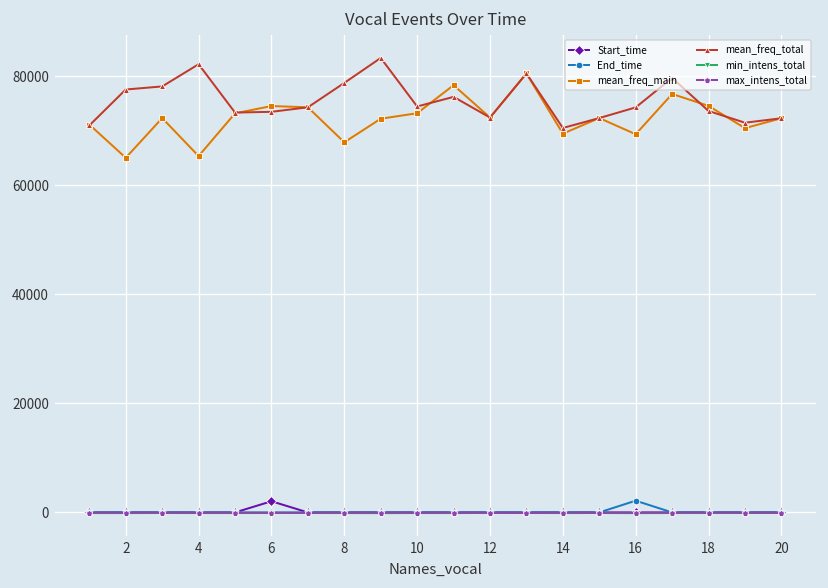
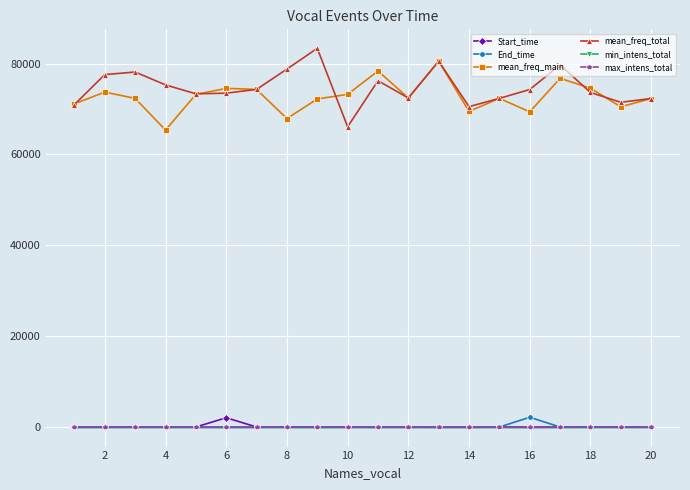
  {
    "Start_time": {
      "6": 2000
    },
    "End_time": {
      "16": 2000
    },
    "mean_freq_main": {
-     "2": 65000,
+     "2": 74000,
      "4": 65000,
      "6": 75000,
      "8": 68000,
      "10": 73000,
      "14": 69000,
      "16": 69000,
      "18": 75000
    },
    "mean_freq_total": {
      "2": 78000,
-     "4": 82000,
+     "4": 75000,
      "6": 73000,
      "8": 79000,
-     "10": 74000,
+     "10": 66000,
      "14": 71000,
      "16": 74000,
      "18": 74000
    }
  }
